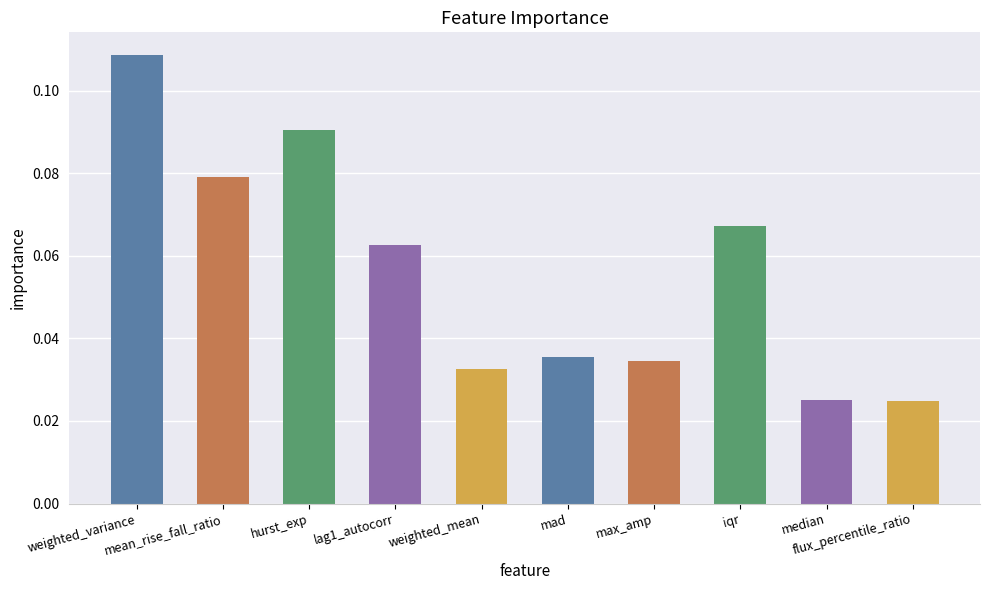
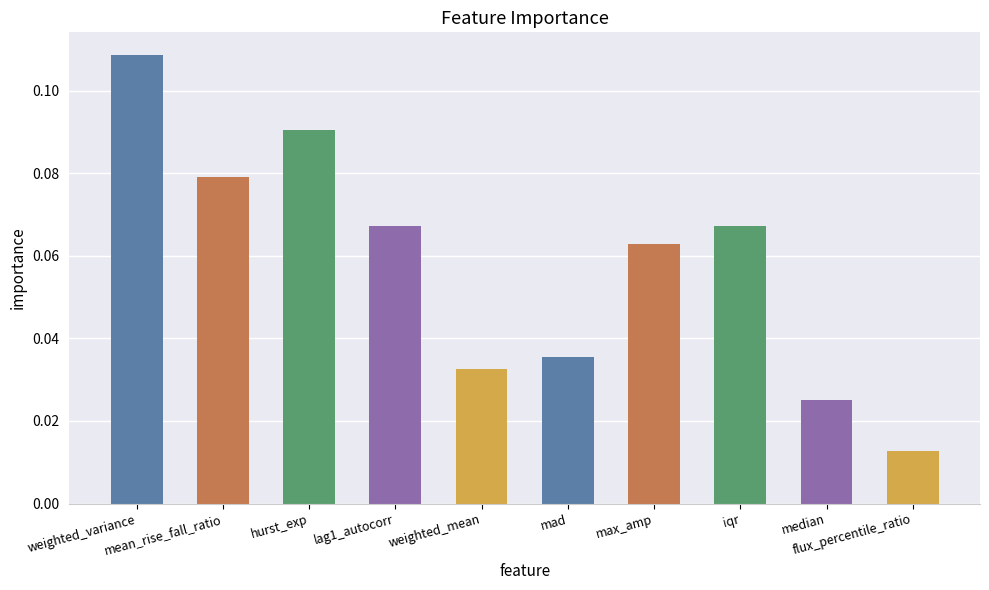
  {
    "weighted_variance": 0.109,
    "mean_rise_fall_ratio": 0.079,
    "hurst_exp": 0.090,
-   "lag1_autocorr": 0.063,
+   "lag1_autocorr": 0.067,
    "weighted_mean": 0.033,
    "mad": 0.035,
-   "max_amp": 0.035,
+   "max_amp": 0.063,
    "iqr": 0.067,
    "median": 0.025,
-   "flux_percentile_ratio": 0.025
+   "flux_percentile_ratio": 0.013
  }
